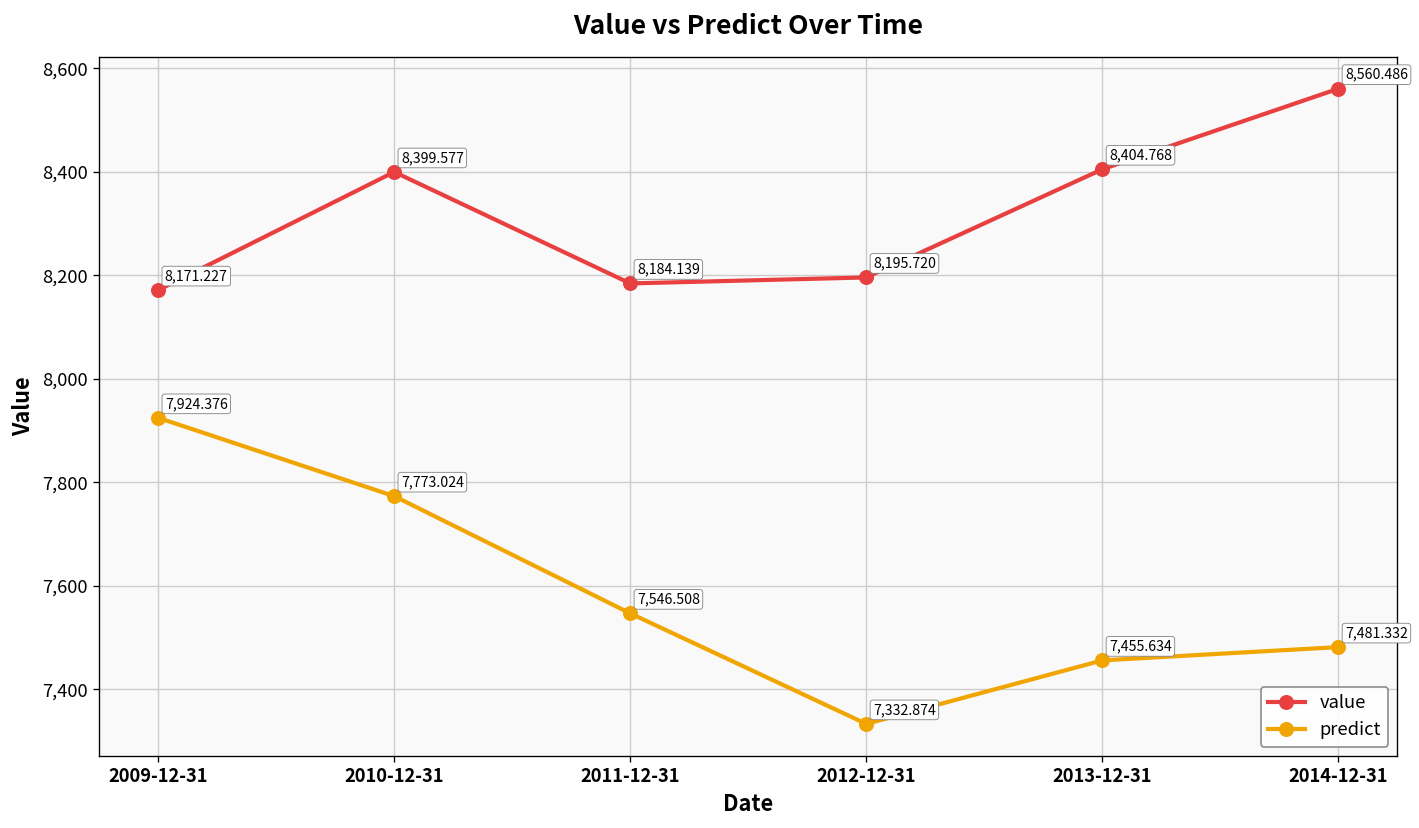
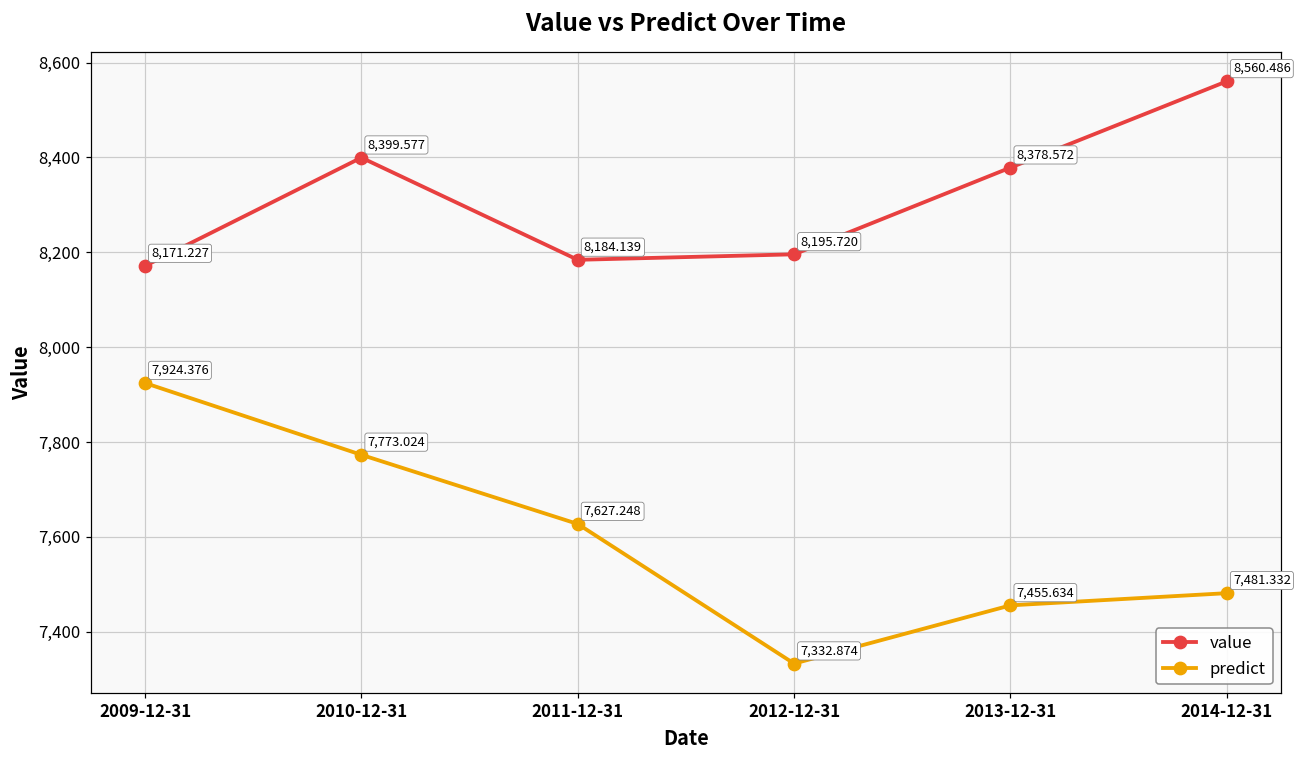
  {
    "value": {
-     "2013-12-31": "8,404.768"
+     "2013-12-31": "8,378.572"
    },
    "predict": {
-     "2011-12-31": "7,546.508"
+     "2011-12-31": "7,627.248"
    }
  }
